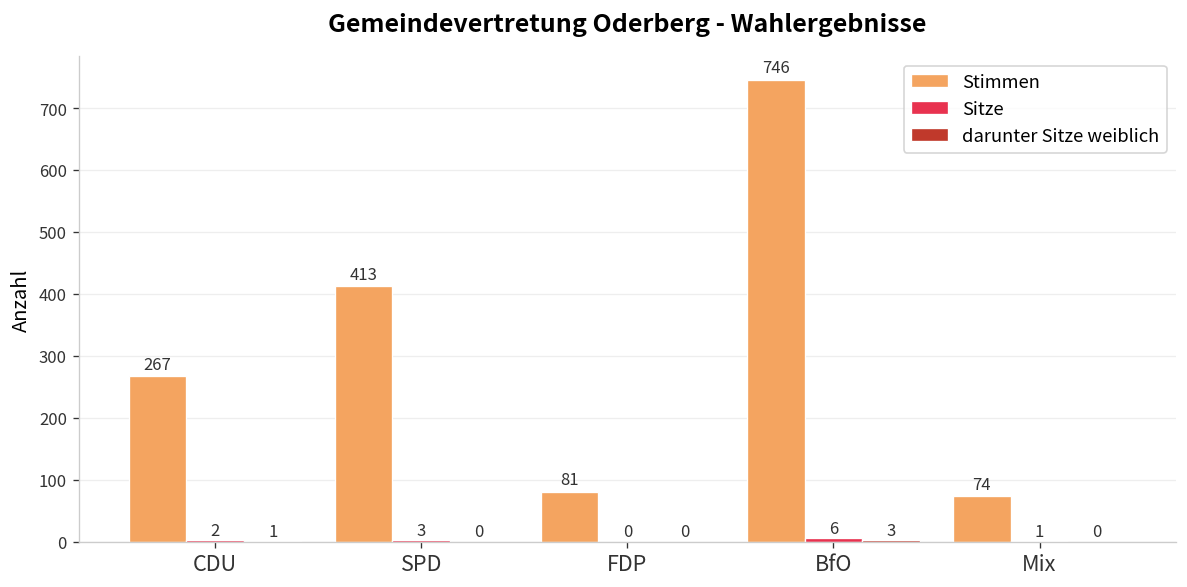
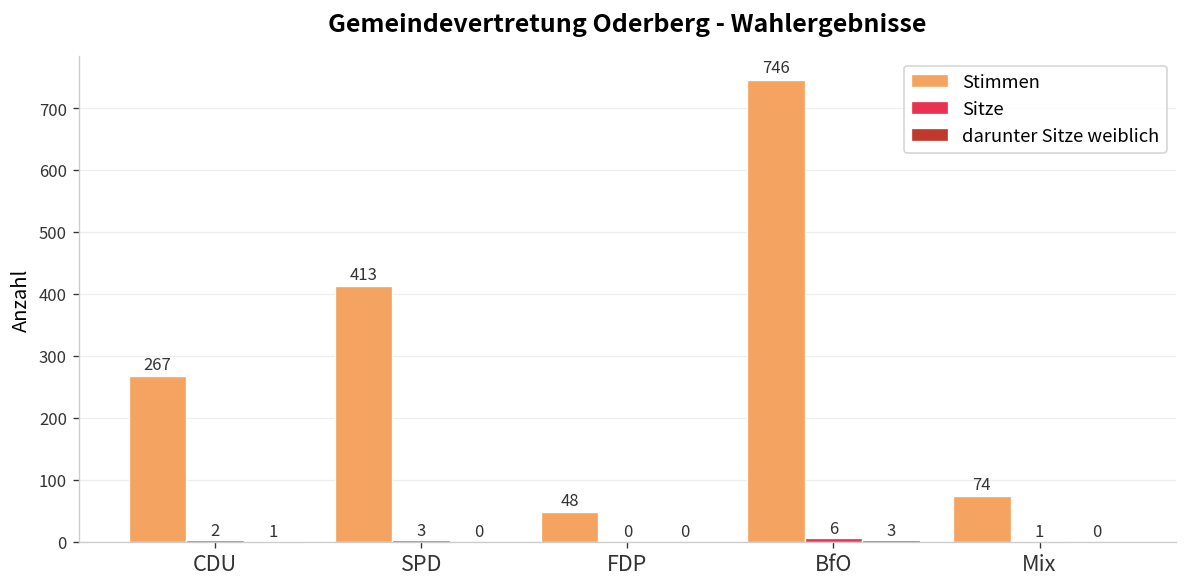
  {
    "Stimmen": {
      "CDU": 267,
      "SPD": 413,
-     "FDP": 81,
+     "FDP": 48,
      "BfO": 746,
      "Mix": 74
    }
  }
